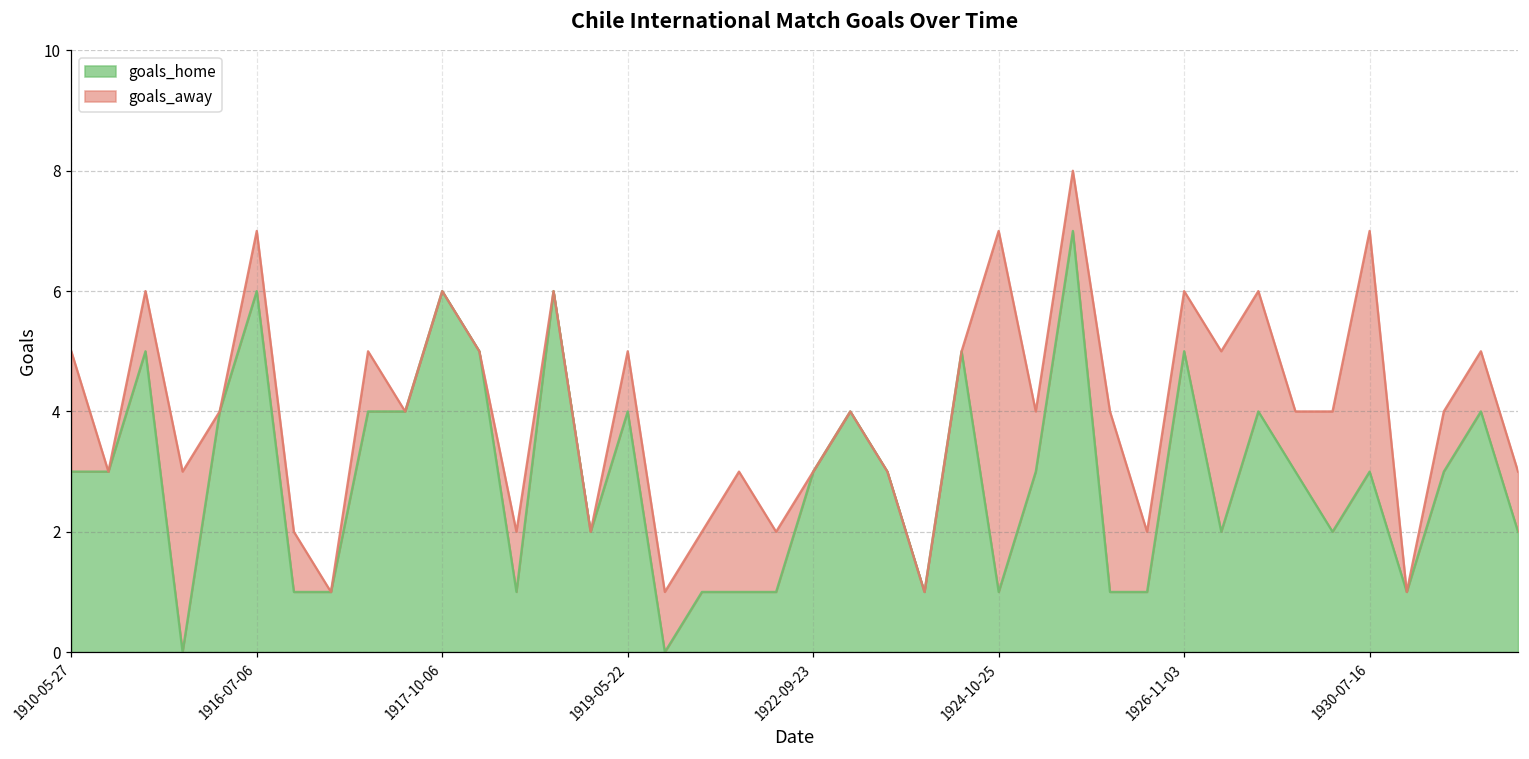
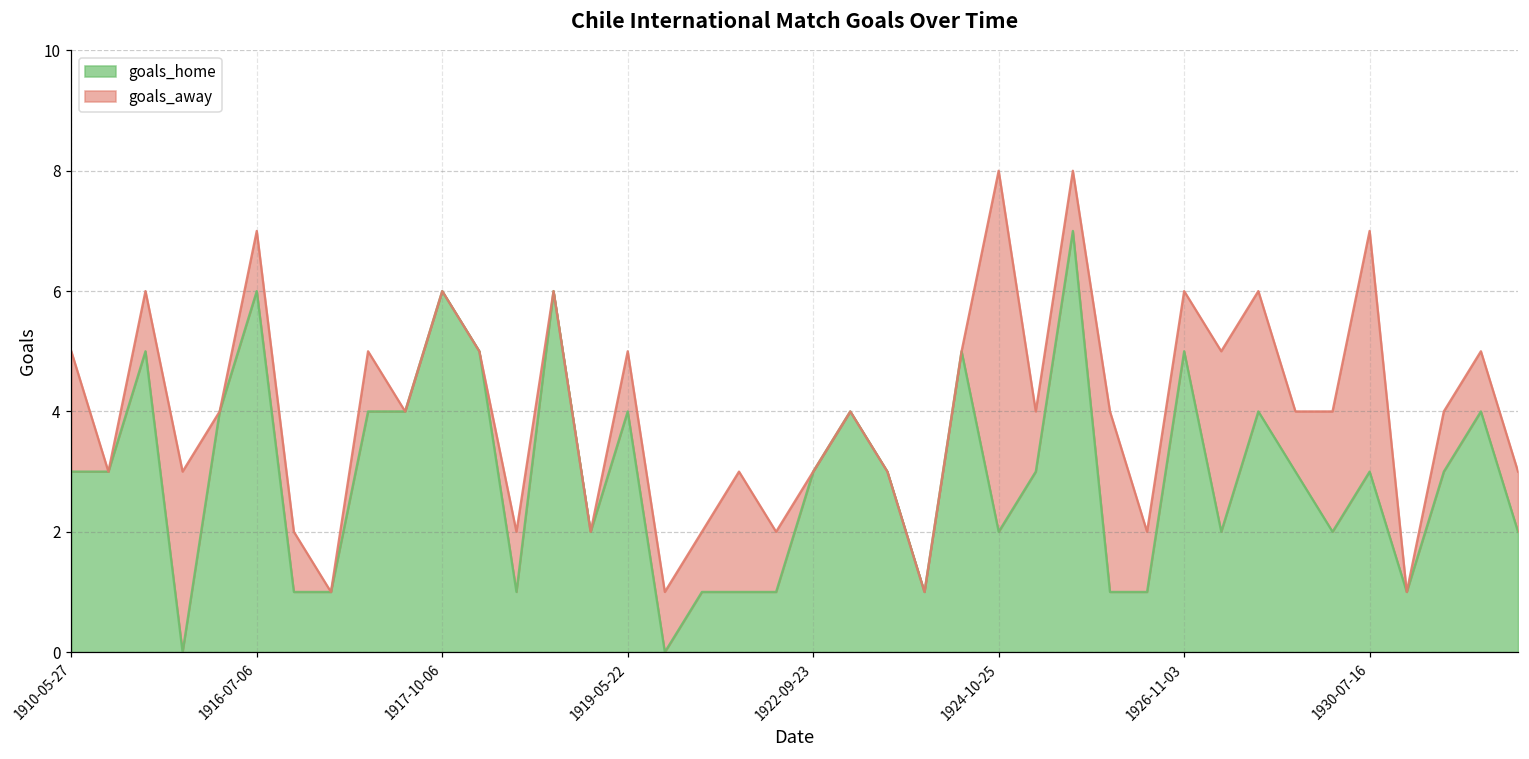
  {
    "goals_home": {
      "1910-05-27": 3,
      "1916-07-06": 6,
      "1919-05-22": 4,
-     "1924-10-25": 1,
+     "1924-10-25": 2,
      "1926-11-03": 5,
      "1930-07-16": 3
    },
    "goals_away": {
      "1910-05-27": 2,
      "1916-07-06": 1,
      "1919-05-22": 1,
      "1924-10-25": 6,
      "1926-11-03": 1,
      "1930-07-16": 4
    }
  }
